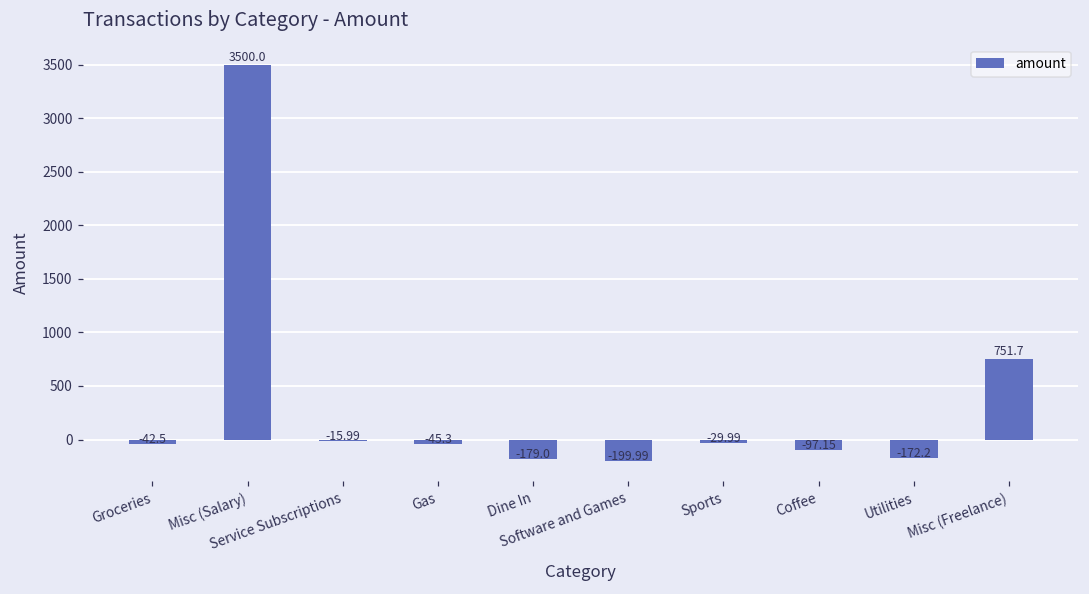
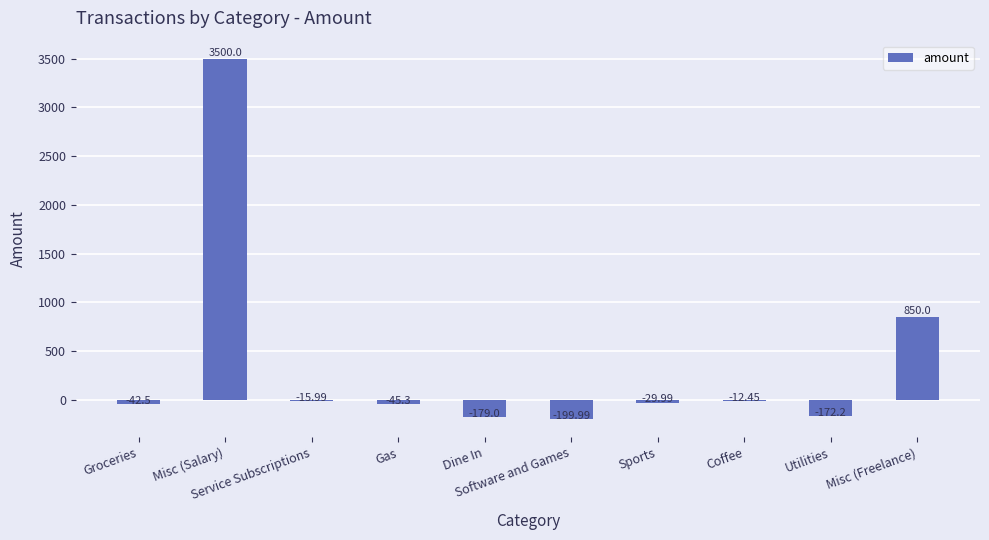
  {
    "Groceries": -42.5,
    "Misc (Salary)": 3500.0,
    "Service Subscriptions": -15.99,
    "Gas": -45.3,
    "Dine In": -179.0,
    "Software and Games": -199.99,
    "Sports": -29.99,
-   "Coffee": -97.15,
+   "Coffee": -12.45,
    "Utilities": -172.2,
-   "Misc (Freelance)": 751.7
+   "Misc (Freelance)": 850.0
  }
